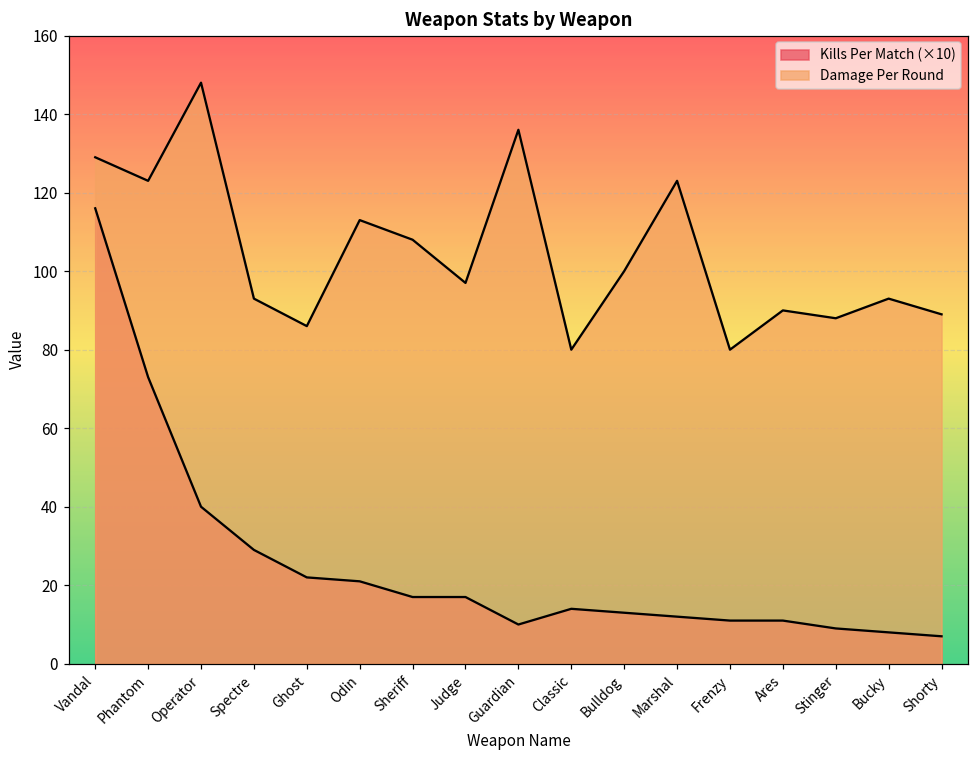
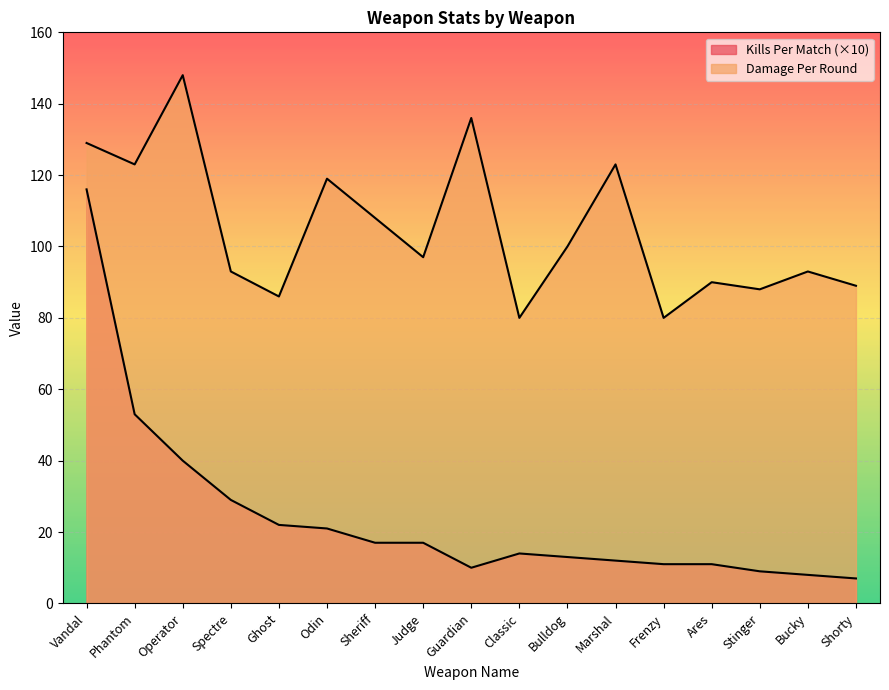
  {
    "Kills Per Match (×10)": {
      "Vandal": 116,
-     "Phantom": 73,
+     "Phantom": 53,
      "Operator": 40,
      "Spectre": 29,
      "Ghost": 22,
      "Odin": 21,
      "Sheriff": 17,
      "Judge": 17,
      "Guardian": 10,
      "Classic": 14,
      "Bulldog": 13,
      "Marshal": 12,
      "Frenzy": 11,
      "Ares": 11,
      "Stinger": 9,
      "Bucky": 8,
      "Shorty": 7
    },
    "Damage Per Round": {
      "Vandal": 129,
      "Phantom": 123,
      "Operator": 148,
      "Spectre": 93,
      "Ghost": 86,
-     "Odin": 113,
+     "Odin": 119,
      "Sheriff": 108,
      "Judge": 97,
      "Guardian": 136,
      "Classic": 80,
      "Bulldog": 100,
      "Marshal": 123,
      "Frenzy": 80,
      "Ares": 90,
      "Stinger": 88,
      "Bucky": 93,
      "Shorty": 89
    }
  }
